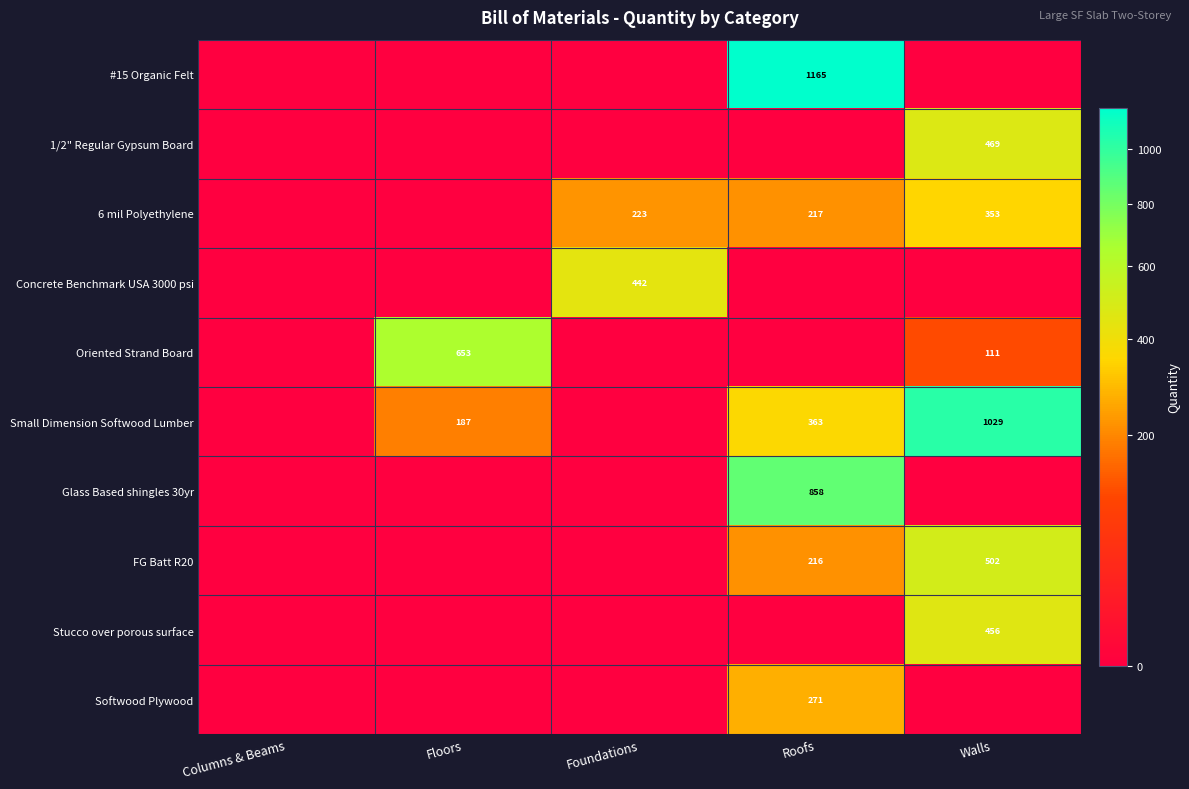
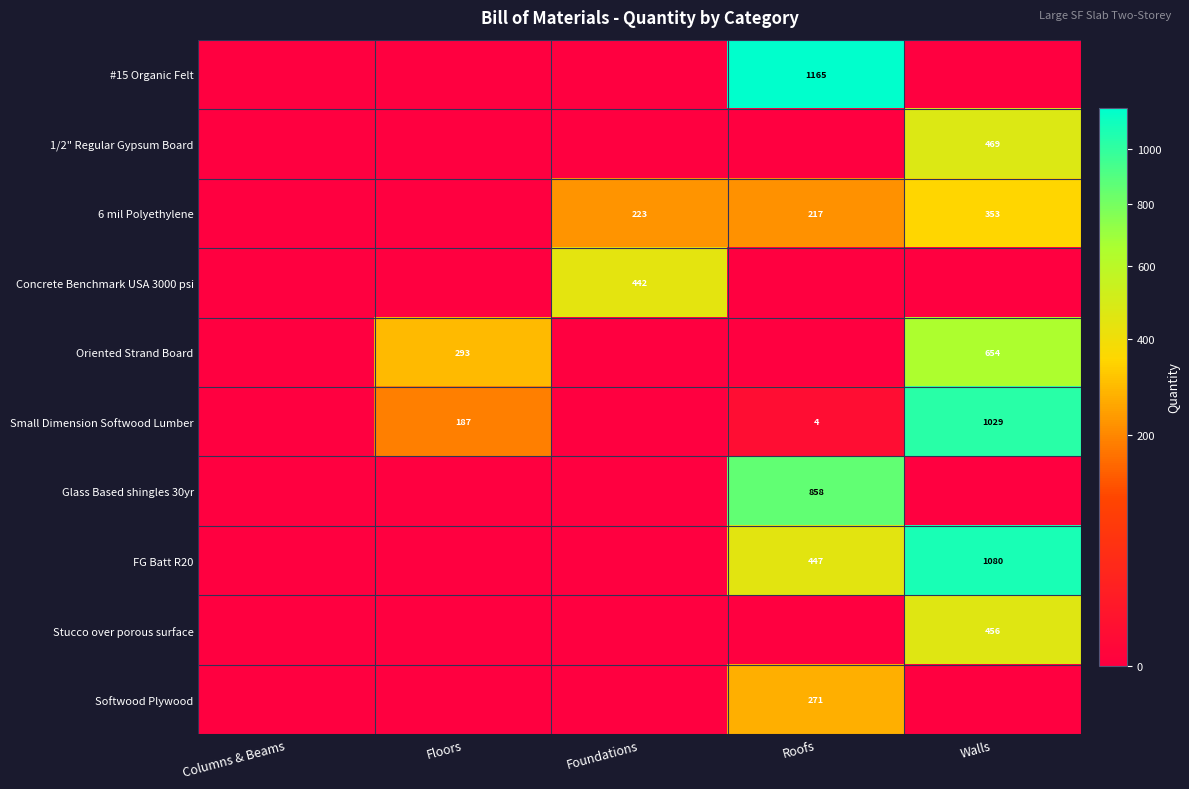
  {
    "#15 Organic Felt": {
      "Roofs": 1165
    },
    "1/2\" Regular Gypsum Board": {
      "Walls": 469
    },
    "6 mil Polyethylene": {
      "Foundations": 223,
      "Roofs": 217,
      "Walls": 353
    },
    "Concrete Benchmark USA 3000 psi": {
      "Foundations": 442
    },
    "Oriented Strand Board": {
-     "Floors": 653,
-     "Walls": 111
+     "Floors": 293,
+     "Walls": 654
    },
    "Small Dimension Softwood Lumber": {
      "Floors": 187,
-     "Roofs": 363,
+     "Roofs": 4,
      "Walls": 1029
    },
    "Glass Based shingles 30yr": {
      "Roofs": 858
    },
    "FG Batt R20": {
-     "Roofs": 216,
-     "Walls": 502
+     "Roofs": 447,
+     "Walls": 1080
    },
    "Stucco over porous surface": {
      "Walls": 456
    },
    "Softwood Plywood": {
      "Roofs": 271
    }
  }
